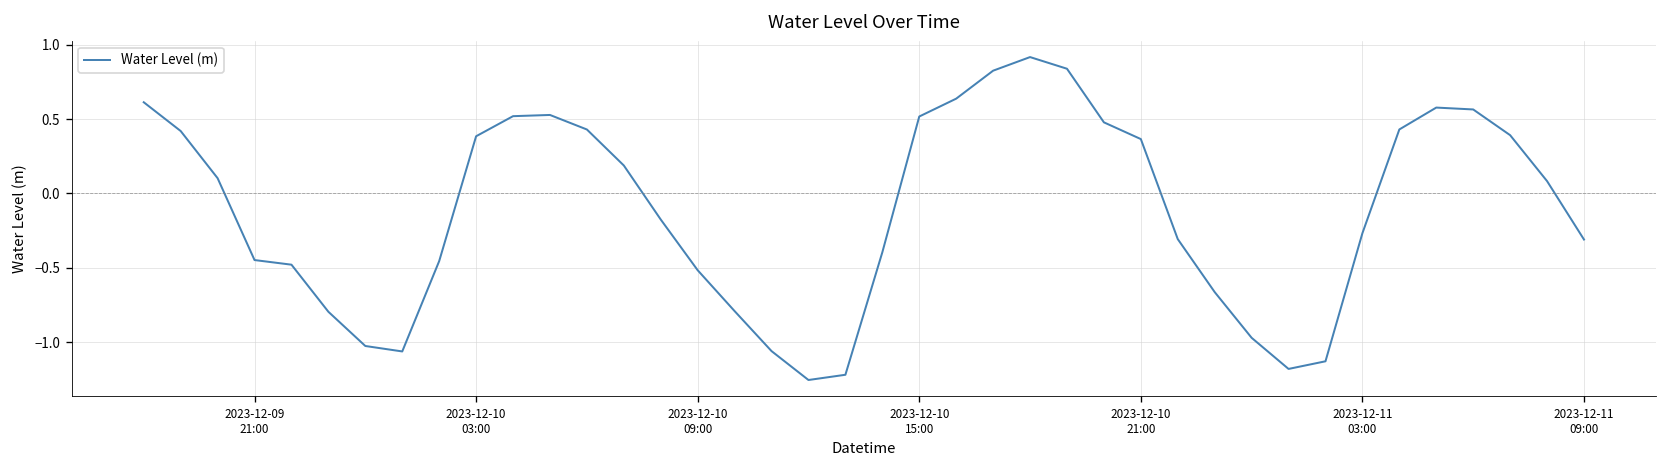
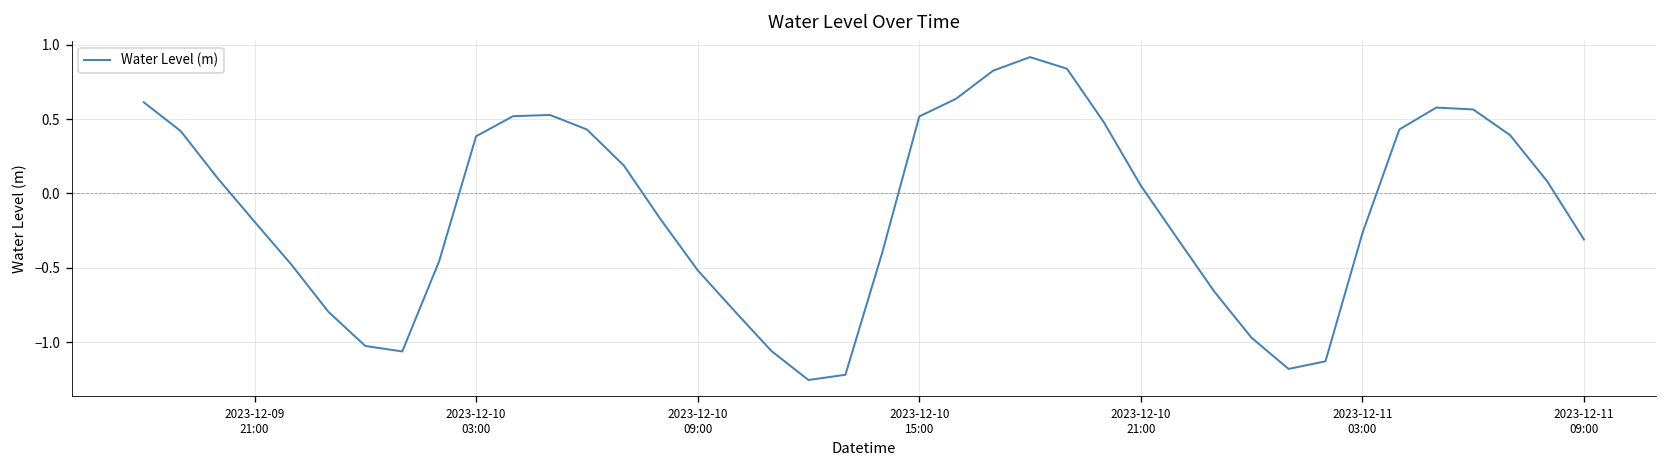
  {
-   "2023-12-09 21:00": -0.45,
+   "2023-12-09 21:00": -0.19,
    "2023-12-10 03:00": 0.38,
    "2023-12-10 09:00": -0.52,
    "2023-12-10 15:00": 0.52,
-   "2023-12-10 21:00": 0.37,
+   "2023-12-10 21:00": 0.05,
    "2023-12-11 03:00": -0.27,
    "2023-12-11 09:00": -0.31
  }
